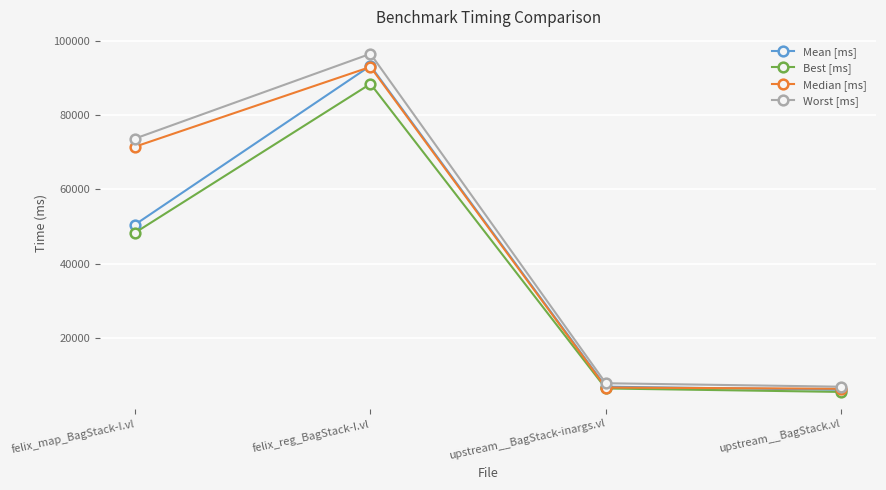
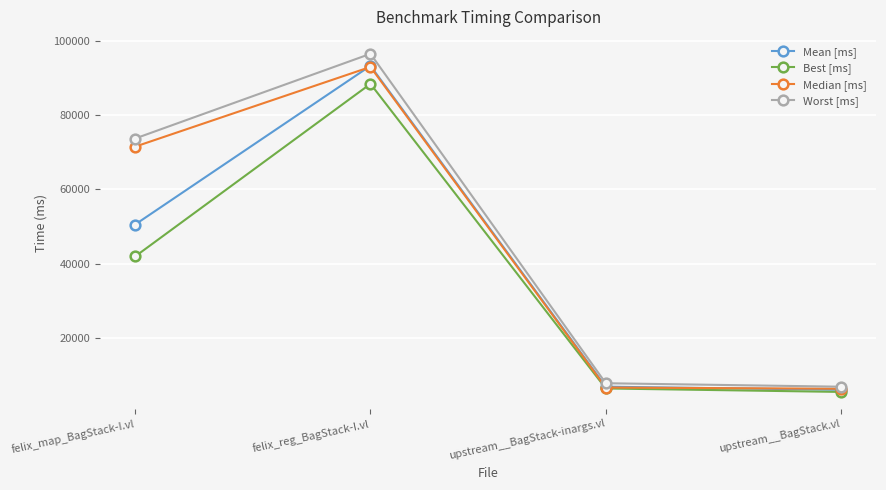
  {
    "Mean [ms]": {
      "felix_map_BagStack-I.vl": 51000
    },
    "Best [ms]": {
-     "felix_map_BagStack-I.vl": 48000,
+     "felix_map_BagStack-I.vl": 42000,
      "felix_reg_BagStack-I.vl": 88000
    },
    "Median [ms]": {
      "felix_map_BagStack-I.vl": 71000
    },
    "Worst [ms]": {
      "felix_map_BagStack-I.vl": 74000,
      "felix_reg_BagStack-I.vl": 96000,
      "upstream__BagStack-inargs.vl": 8000
    }
  }
